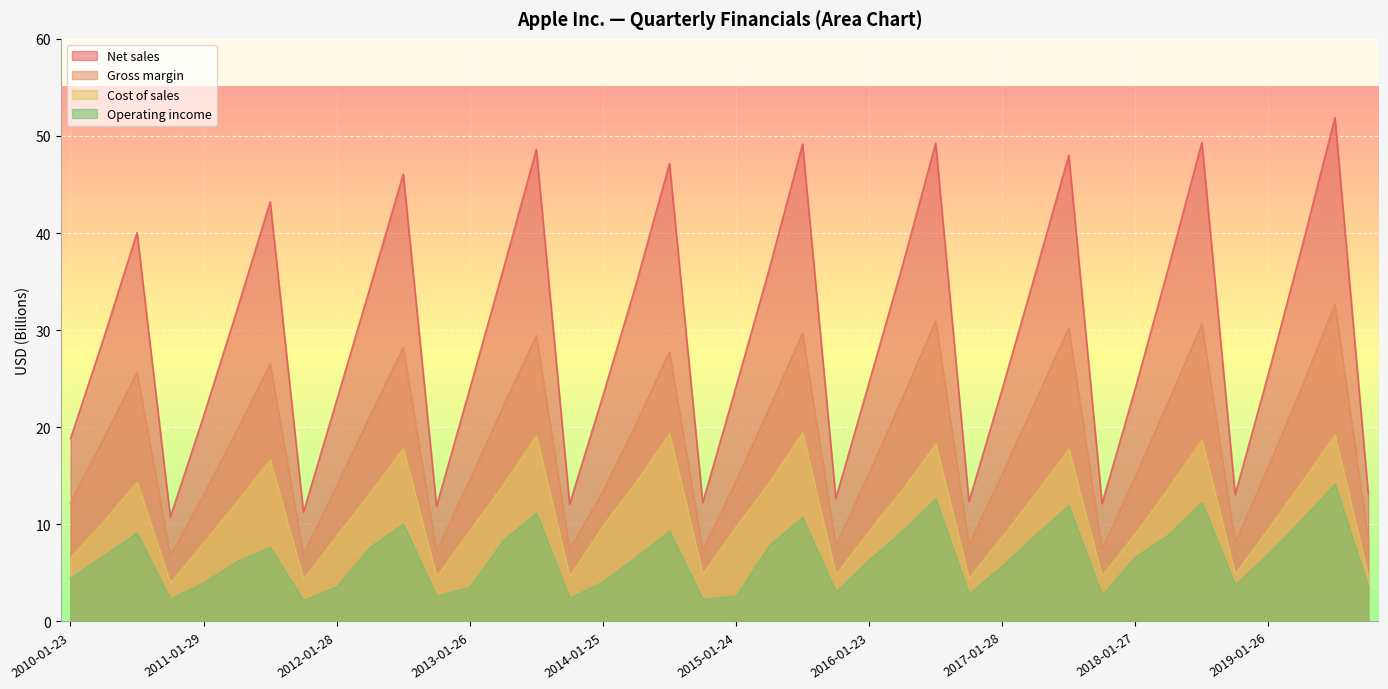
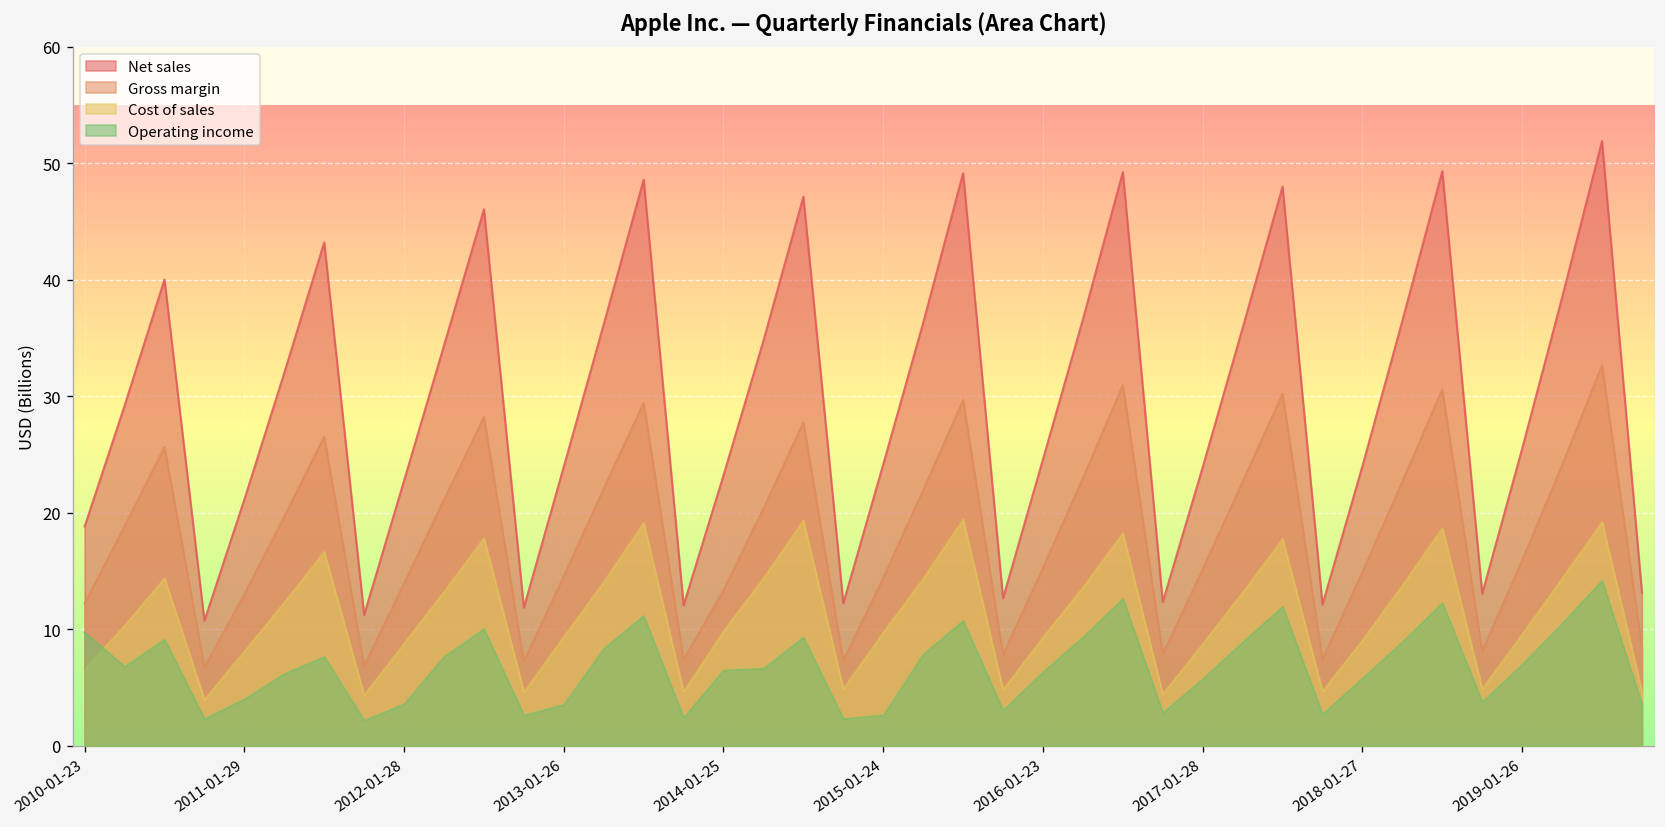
  {
    "Operating income": {
-     "2010-01-23": 4,
+     "2010-01-23": 10,
      "2011-01-29": 4,
      "2012-01-28": 4,
      "2013-01-26": 4,
-     "2014-01-25": 4,
+     "2014-01-25": 7,
      "2015-01-24": 3,
      "2016-01-23": 6,
      "2017-01-28": 6,
-     "2018-01-27": 7,
+     "2018-01-27": 6,
      "2019-01-26": 7
    }
  }
